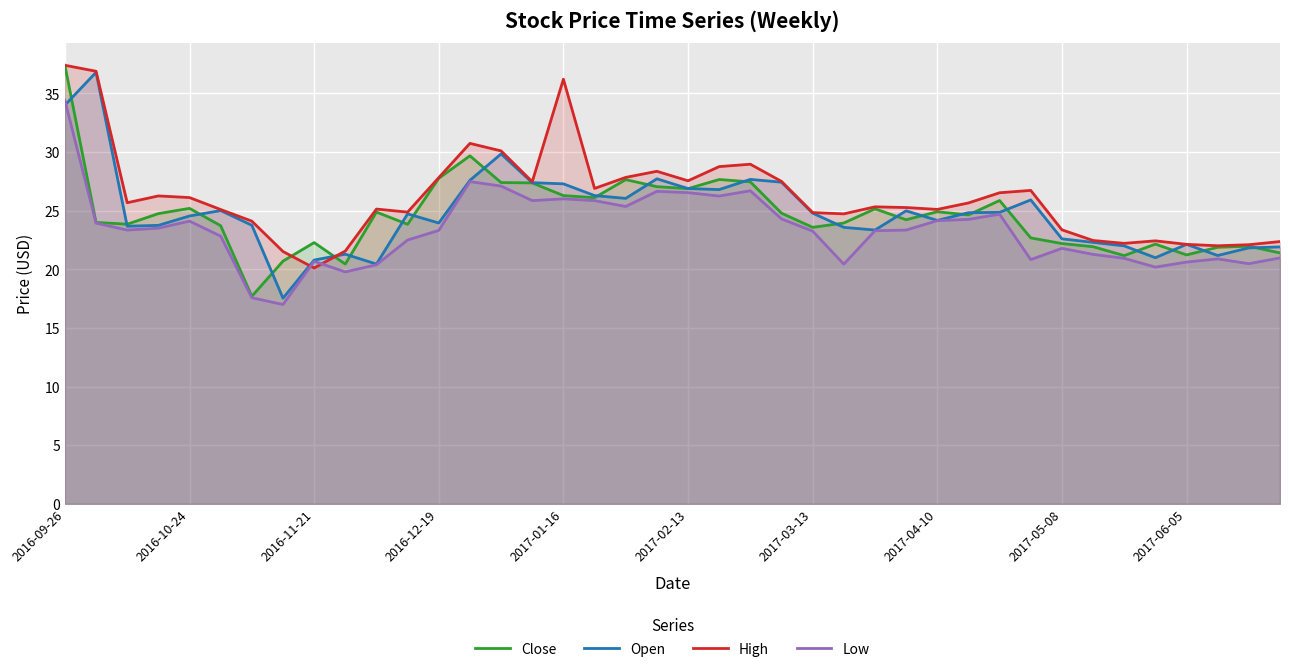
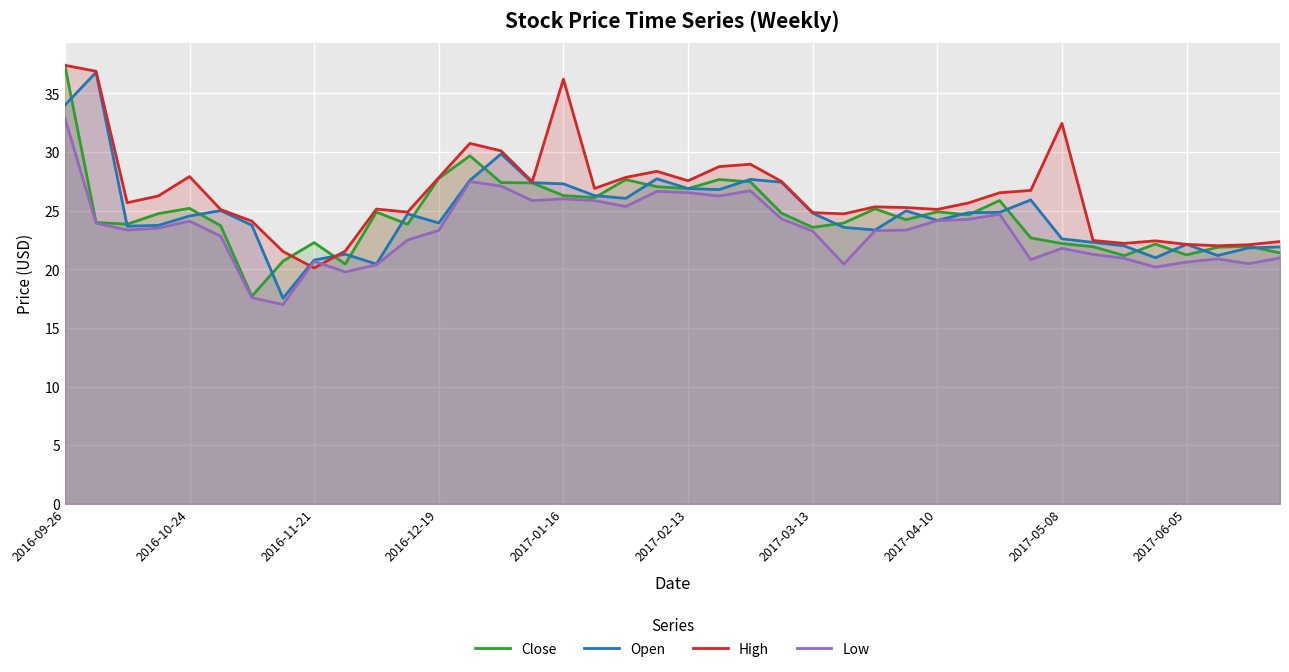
  {
    "Close": {
      "2016-10-24": 25.2,
      "2016-11-21": 22.3,
      "2017-01-16": 26.3,
      "2017-03-13": 23.6,
      "2017-05-08": 22.2,
      "2017-06-05": 21.2
    },
    "Open": {
      "2016-09-26": 34.0,
      "2016-10-24": 24.5,
      "2016-12-19": 24.0,
      "2017-01-16": 27.3,
      "2017-05-08": 22.6
    },
    "High": {
-     "2016-10-24": 26.1,
+     "2016-10-24": 27.9,
      "2016-11-21": 20.1,
      "2017-01-16": 36.2,
      "2017-02-13": 27.5,
-     "2017-05-08": 23.4
+     "2017-05-08": 32.4
    },
    "Low": {
-     "2016-09-26": 34.4,
+     "2016-09-26": 32.9,
      "2016-10-24": 24.1,
      "2016-12-19": 23.3,
      "2017-01-16": 26.0,
      "2017-02-13": 26.5,
      "2017-03-13": 23.3,
      "2017-05-08": 21.8,
      "2017-06-05": 20.6
    }
  }
